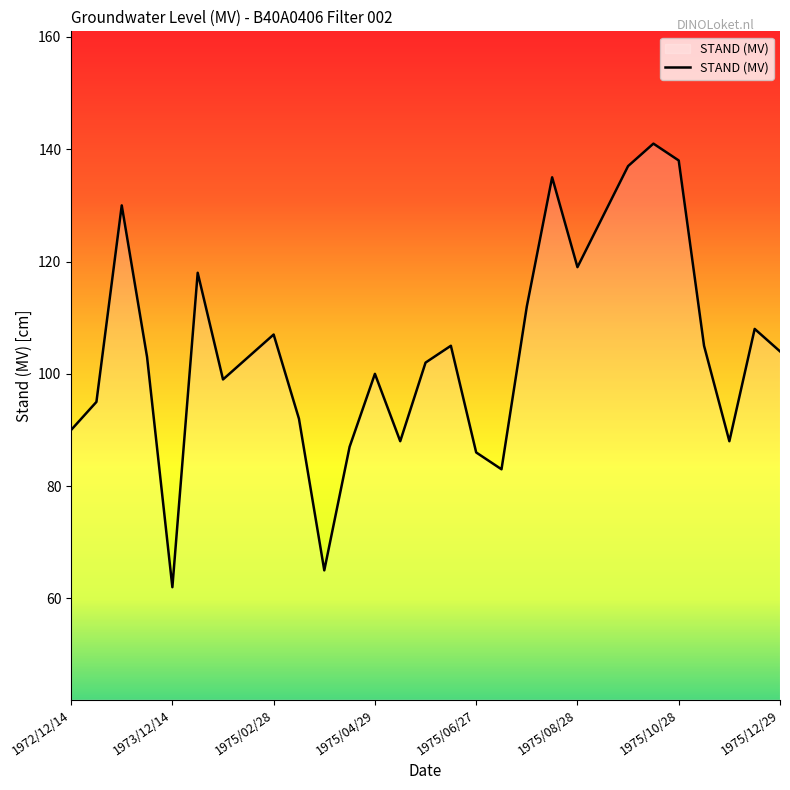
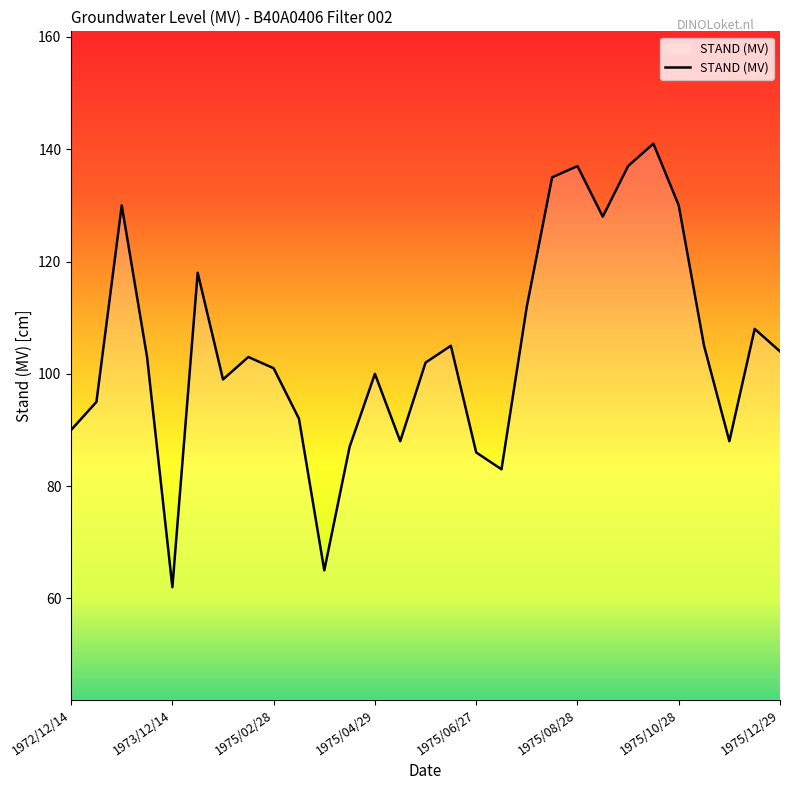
  {
    "1972/12/14": 90,
    "1973/12/14": 62,
-   "1975/02/28": 107,
+   "1975/02/28": 101,
    "1975/04/29": 100,
    "1975/06/27": 86,
-   "1975/08/28": 119,
-   "1975/10/28": 138,
+   "1975/08/28": 137,
+   "1975/10/28": 130,
    "1975/12/29": 104
  }
